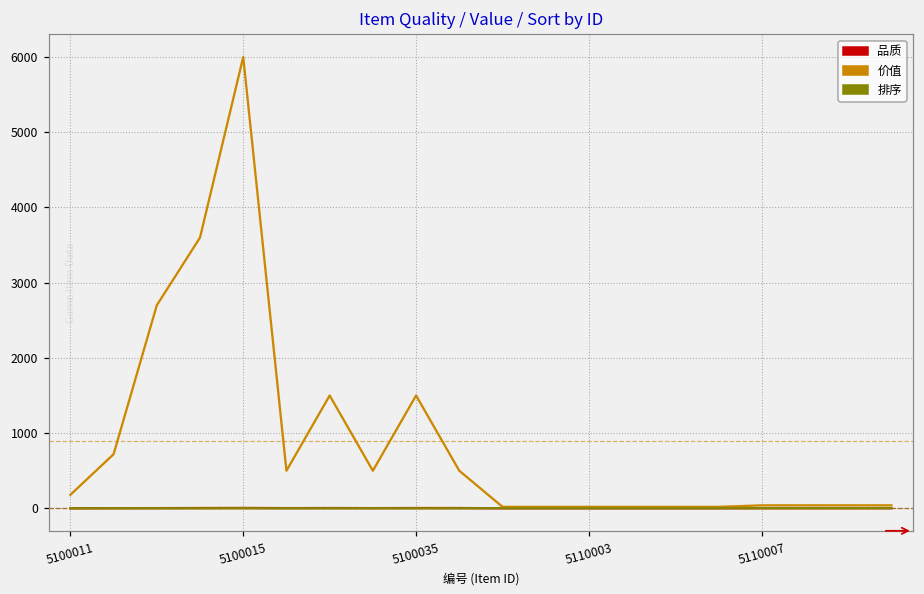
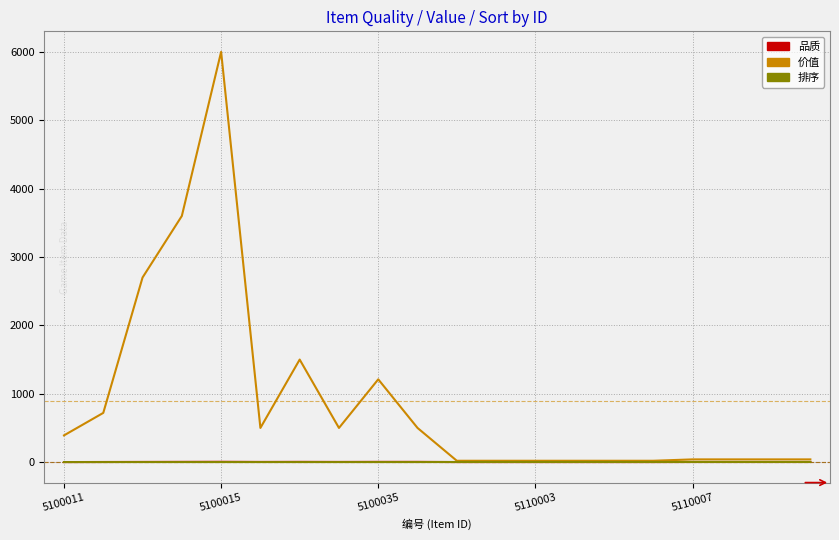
  {
    "排序": {
      "5100011": 0,
      "5100015": 0,
      "5100035": 0,
      "5110007": 0
    },
    "价值": {
-     "5100011": 200,
+     "5100011": 400,
      "5100015": 6000,
-     "5100035": 1500,
+     "5100035": 1200,
      "5110007": 0
    }
  }
